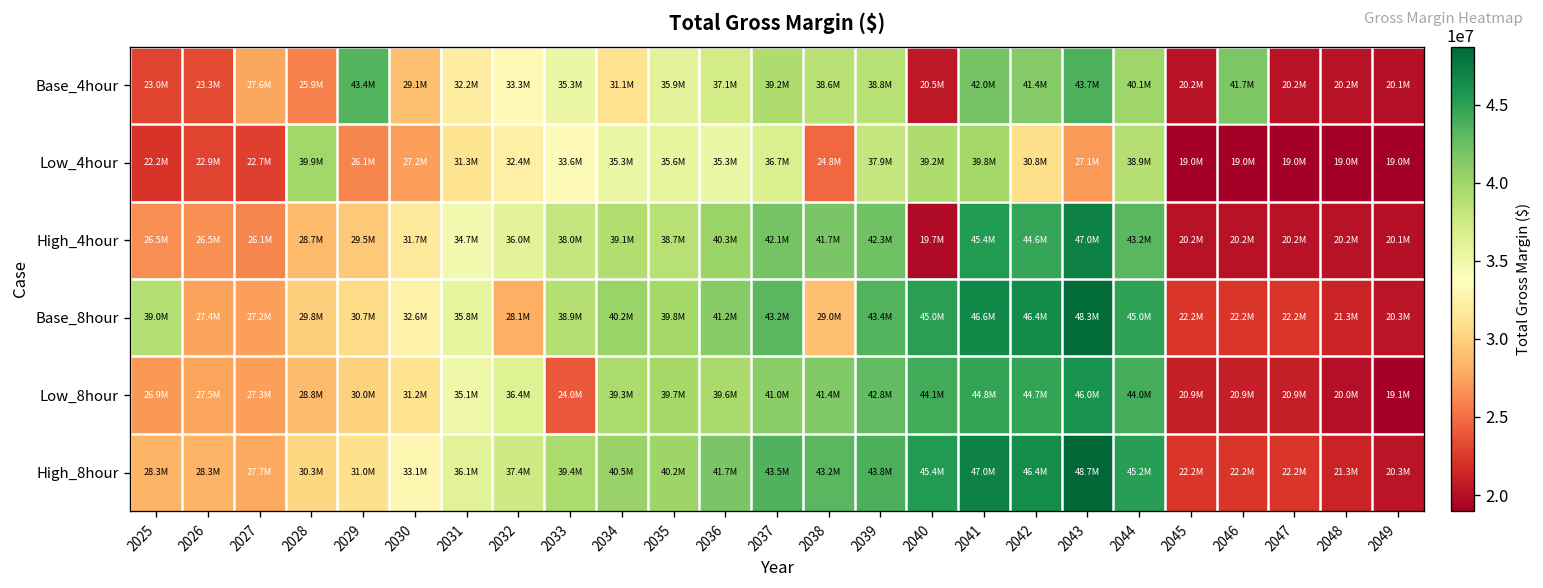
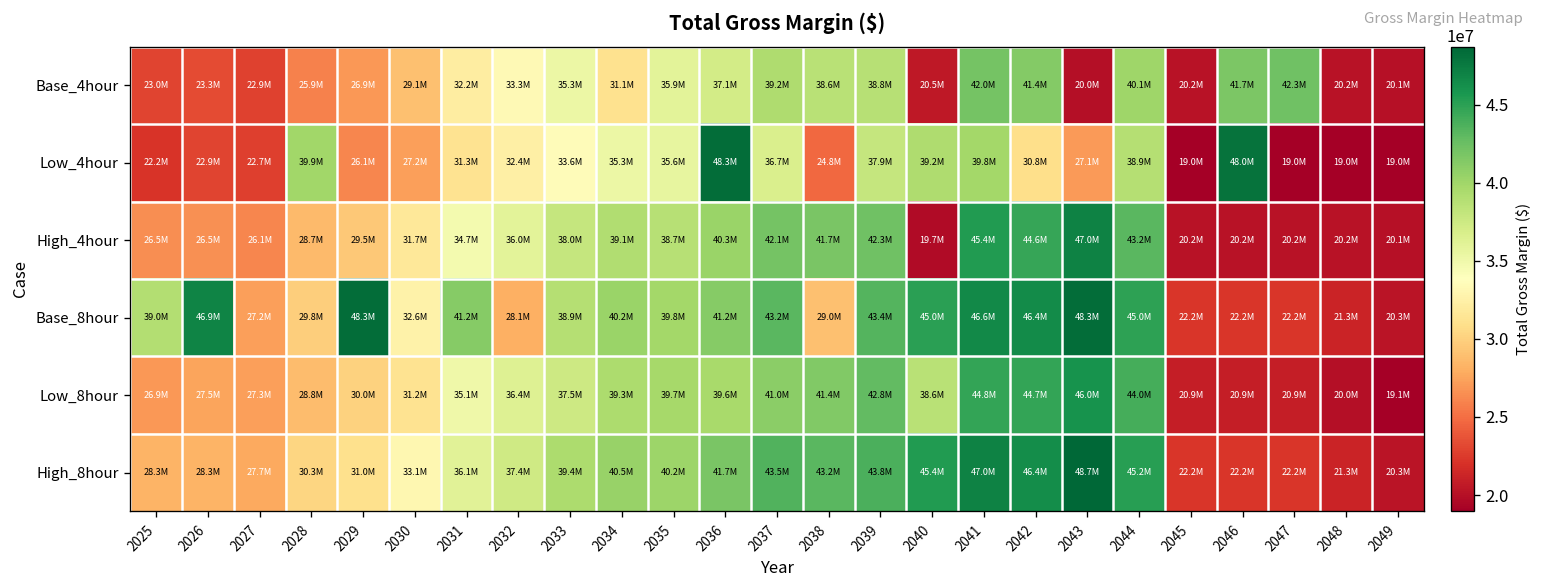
  {
    "Base_4hour": {
      "2025": "23.0M",
      "2026": "23.3M",
-     "2027": "27.6M",
+     "2027": "22.9M",
      "2028": "25.9M",
-     "2029": "43.4M",
+     "2029": "26.9M",
      "2030": "29.1M",
      "2031": "32.2M",
      "2032": "33.3M",
      "2033": "35.3M",
      "2034": "31.1M",
      "2035": "35.9M",
      "2036": "37.1M",
      "2037": "39.2M",
      "2038": "38.6M",
      "2039": "38.8M",
      "2040": "20.5M",
      "2041": "42.0M",
      "2042": "41.4M",
-     "2043": "43.7M",
+     "2043": "20.0M",
      "2044": "40.1M",
      "2045": "20.2M",
      "2046": "41.7M",
-     "2047": "20.2M",
+     "2047": "42.3M",
      "2048": "20.2M",
      "2049": "20.1M"
    },
    "Low_4hour": {
      "2025": "22.2M",
      "2026": "22.9M",
      "2027": "22.7M",
      "2028": "39.9M",
      "2029": "26.1M",
      "2030": "27.2M",
      "2031": "31.3M",
      "2032": "32.4M",
      "2033": "33.6M",
      "2034": "35.3M",
      "2035": "35.6M",
-     "2036": "35.3M",
+     "2036": "48.3M",
      "2037": "36.7M",
      "2038": "24.8M",
      "2039": "37.9M",
      "2040": "39.2M",
      "2041": "39.8M",
      "2042": "30.8M",
      "2043": "27.1M",
      "2044": "38.9M",
      "2045": "19.0M",
-     "2046": "19.0M",
+     "2046": "48.0M",
      "2047": "19.0M",
      "2048": "19.0M",
      "2049": "19.0M"
    },
    "High_4hour": {
      "2025": "26.5M",
      "2026": "26.5M",
      "2027": "26.1M",
      "2028": "28.7M",
      "2029": "29.5M",
      "2030": "31.7M",
      "2031": "34.7M",
      "2032": "36.0M",
      "2033": "38.0M",
      "2034": "39.1M",
      "2035": "38.7M",
      "2036": "40.3M",
      "2037": "42.1M",
      "2038": "41.7M",
      "2039": "42.3M",
      "2040": "19.7M",
      "2041": "45.4M",
      "2042": "44.6M",
      "2043": "47.0M",
      "2044": "43.2M",
      "2045": "20.2M",
      "2046": "20.2M",
      "2047": "20.2M",
      "2048": "20.2M",
      "2049": "20.1M"
    },
    "Base_8hour": {
      "2025": "39.0M",
-     "2026": "27.4M",
+     "2026": "46.9M",
      "2027": "27.2M",
      "2028": "29.8M",
-     "2029": "30.7M",
+     "2029": "48.3M",
      "2030": "32.6M",
-     "2031": "35.8M",
+     "2031": "41.2M",
      "2032": "28.1M",
      "2033": "38.9M",
      "2034": "40.2M",
      "2035": "39.8M",
      "2036": "41.2M",
      "2037": "43.2M",
      "2038": "29.0M",
      "2039": "43.4M",
      "2040": "45.0M",
      "2041": "46.6M",
      "2042": "46.4M",
      "2043": "48.3M",
      "2044": "45.0M",
      "2045": "22.2M",
      "2046": "22.2M",
      "2047": "22.2M",
      "2048": "21.3M",
      "2049": "20.3M"
    },
    "Low_8hour": {
      "2025": "26.9M",
      "2026": "27.5M",
      "2027": "27.3M",
      "2028": "28.8M",
      "2029": "30.0M",
      "2030": "31.2M",
      "2031": "35.1M",
      "2032": "36.4M",
-     "2033": "24.0M",
+     "2033": "37.5M",
      "2034": "39.3M",
      "2035": "39.7M",
      "2036": "39.6M",
      "2037": "41.0M",
      "2038": "41.4M",
      "2039": "42.8M",
-     "2040": "44.1M",
+     "2040": "38.6M",
      "2041": "44.8M",
      "2042": "44.7M",
      "2043": "46.0M",
      "2044": "44.0M",
      "2045": "20.9M",
      "2046": "20.9M",
      "2047": "20.9M",
      "2048": "20.0M",
      "2049": "19.1M"
    },
    "High_8hour": {
      "2025": "28.3M",
      "2026": "28.3M",
      "2027": "27.7M",
      "2028": "30.3M",
      "2029": "31.0M",
      "2030": "33.1M",
      "2031": "36.1M",
      "2032": "37.4M",
      "2033": "39.4M",
      "2034": "40.5M",
      "2035": "40.2M",
      "2036": "41.7M",
      "2037": "43.5M",
      "2038": "43.2M",
      "2039": "43.8M",
      "2040": "45.4M",
      "2041": "47.0M",
      "2042": "46.4M",
      "2043": "48.7M",
      "2044": "45.2M",
      "2045": "22.2M",
      "2046": "22.2M",
      "2047": "22.2M",
      "2048": "21.3M",
      "2049": "20.3M"
    }
  }
